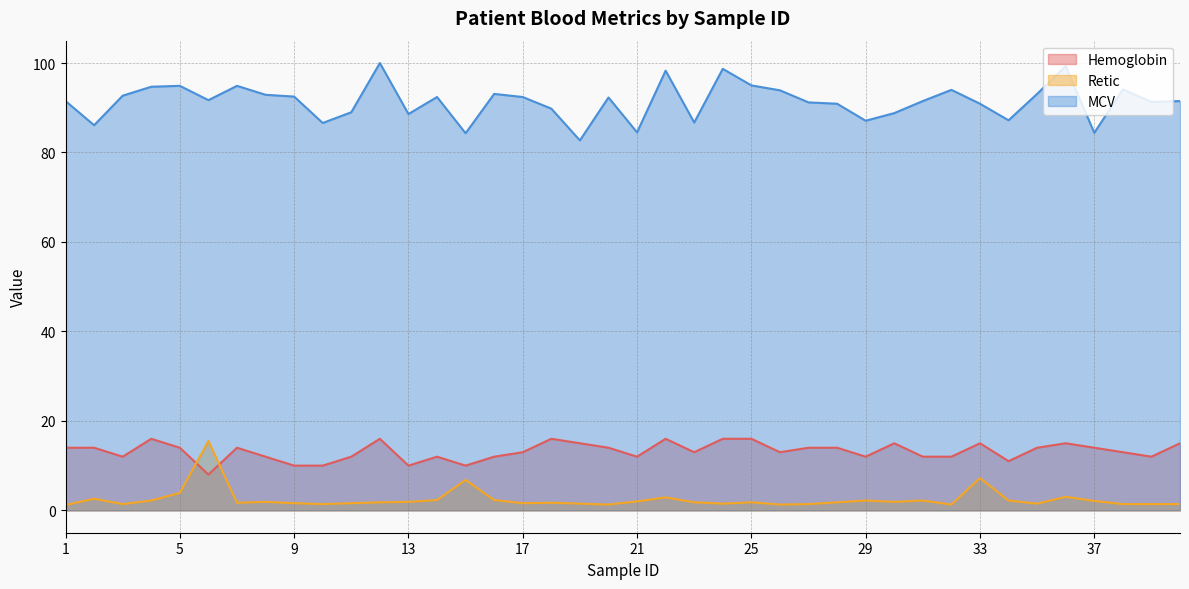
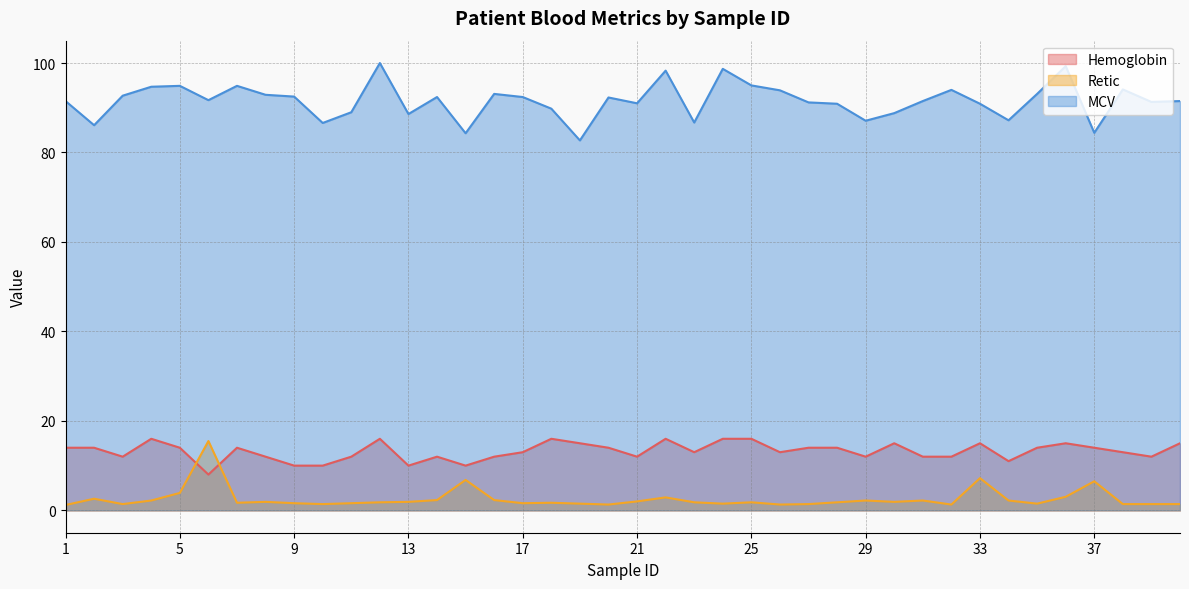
  {
    "Hemoglobin": {
      "1": 14,
      "5": 14,
      "9": 10,
      "13": 10,
      "17": 13,
      "21": 12,
      "25": 16,
      "29": 12,
      "33": 15,
      "37": 14
    },
    "Retic": {
      "1": 1,
      "5": 4,
      "9": 2,
      "13": 2,
      "17": 2,
      "21": 2,
      "25": 2,
      "29": 2,
      "33": 7,
-     "37": 2
+     "37": 7
    },
    "MCV": {
      "1": 92,
      "5": 95,
      "9": 93,
      "13": 89,
      "17": 92,
-     "21": 85,
+     "21": 91,
      "25": 95,
      "29": 87,
      "33": 91,
      "37": 84
    }
  }
